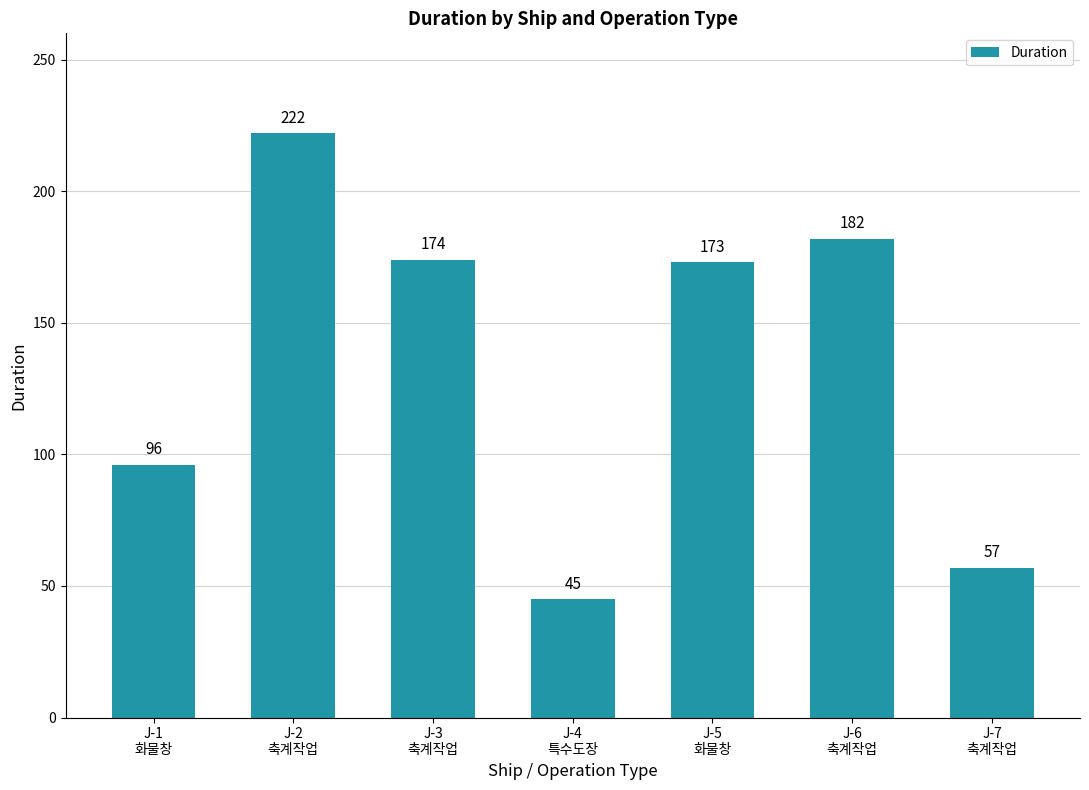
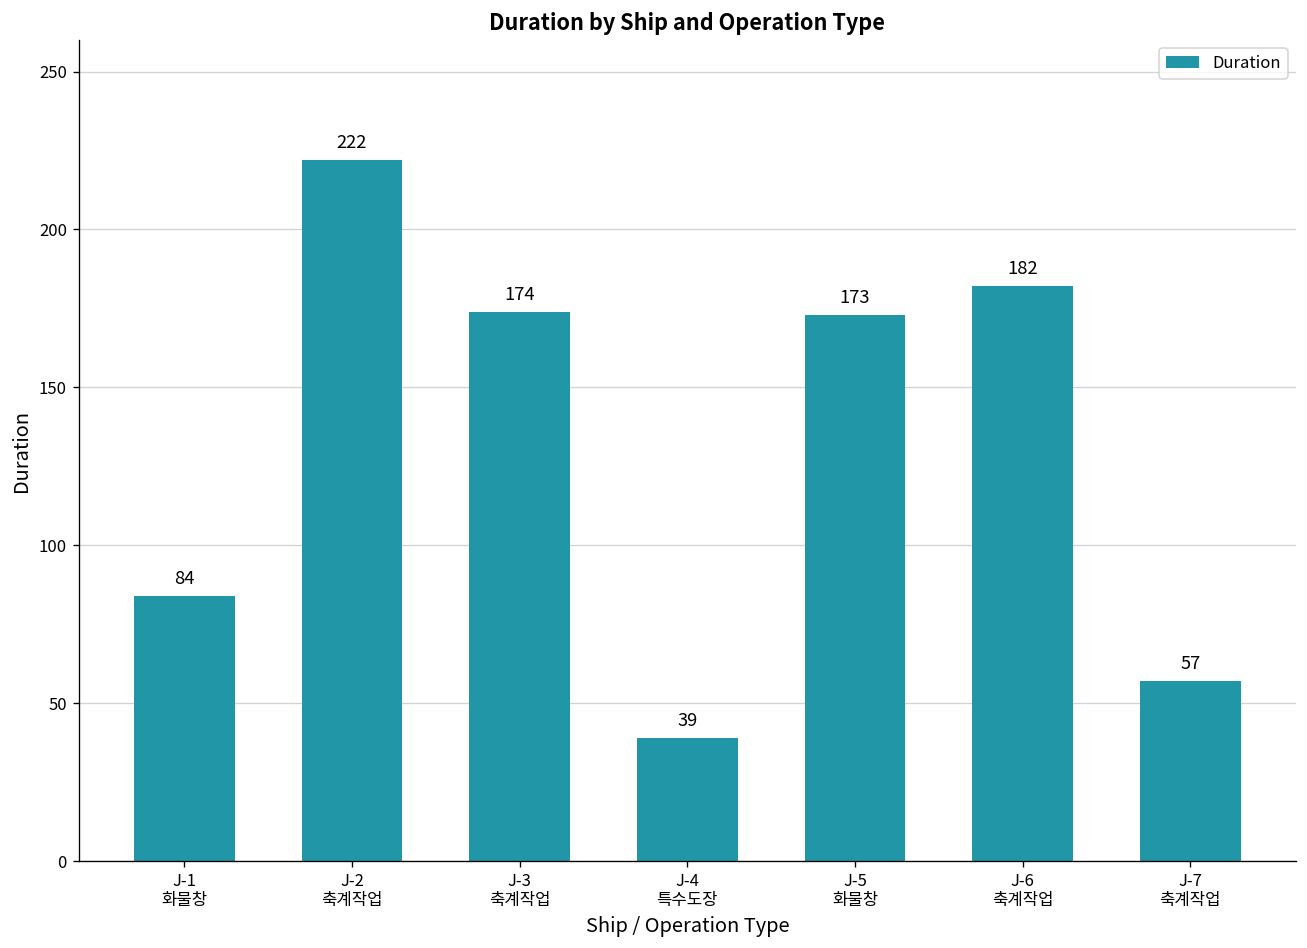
  {
-   "J-1 화물창": 96,
+   "J-1 화물창": 84,
    "J-2 축계작업": 222,
    "J-3 축계작업": 174,
-   "J-4 특수도장": 45,
+   "J-4 특수도장": 39,
    "J-5 화물창": 173,
    "J-6 축계작업": 182,
    "J-7 축계작업": 57
  }
